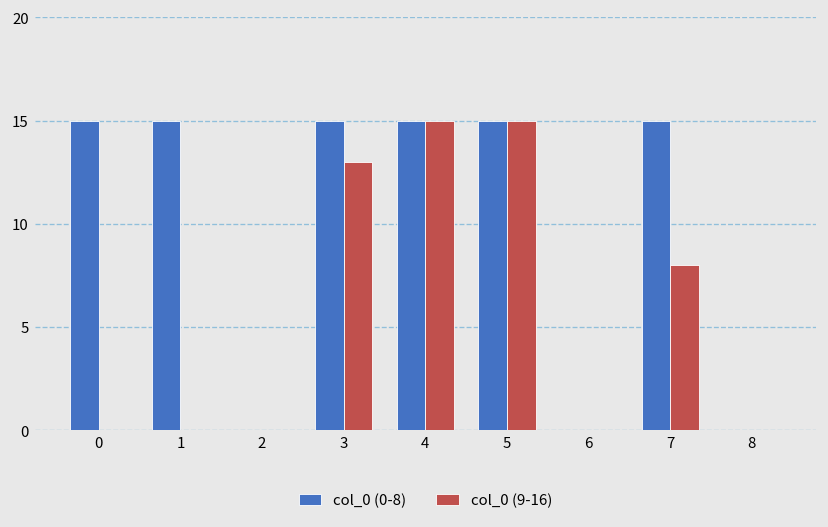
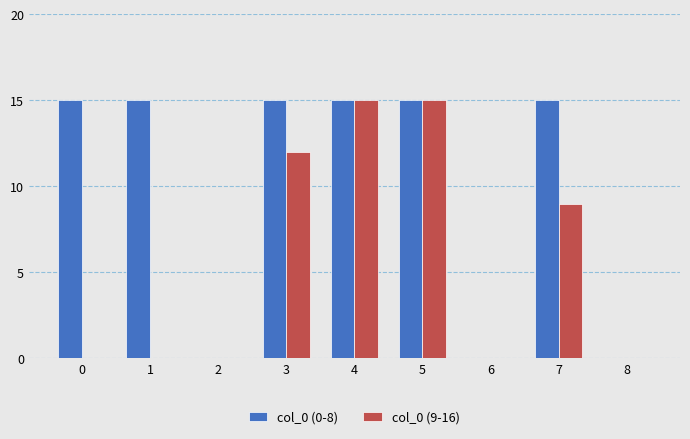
  {
    "col_0 (0-8)": {
      "0": 15,
      "1": 15,
      "2": 0,
      "3": 15,
      "4": 15,
      "5": 15,
      "6": 0,
      "7": 15,
      "8": 0
    },
    "col_0 (9-16)": {
      "0": 0,
      "1": 0,
      "2": 0,
-     "3": 13,
+     "3": 12,
      "4": 15,
      "5": 15,
      "6": 0,
-     "7": 8,
+     "7": 9,
      "8": 0
    }
  }
